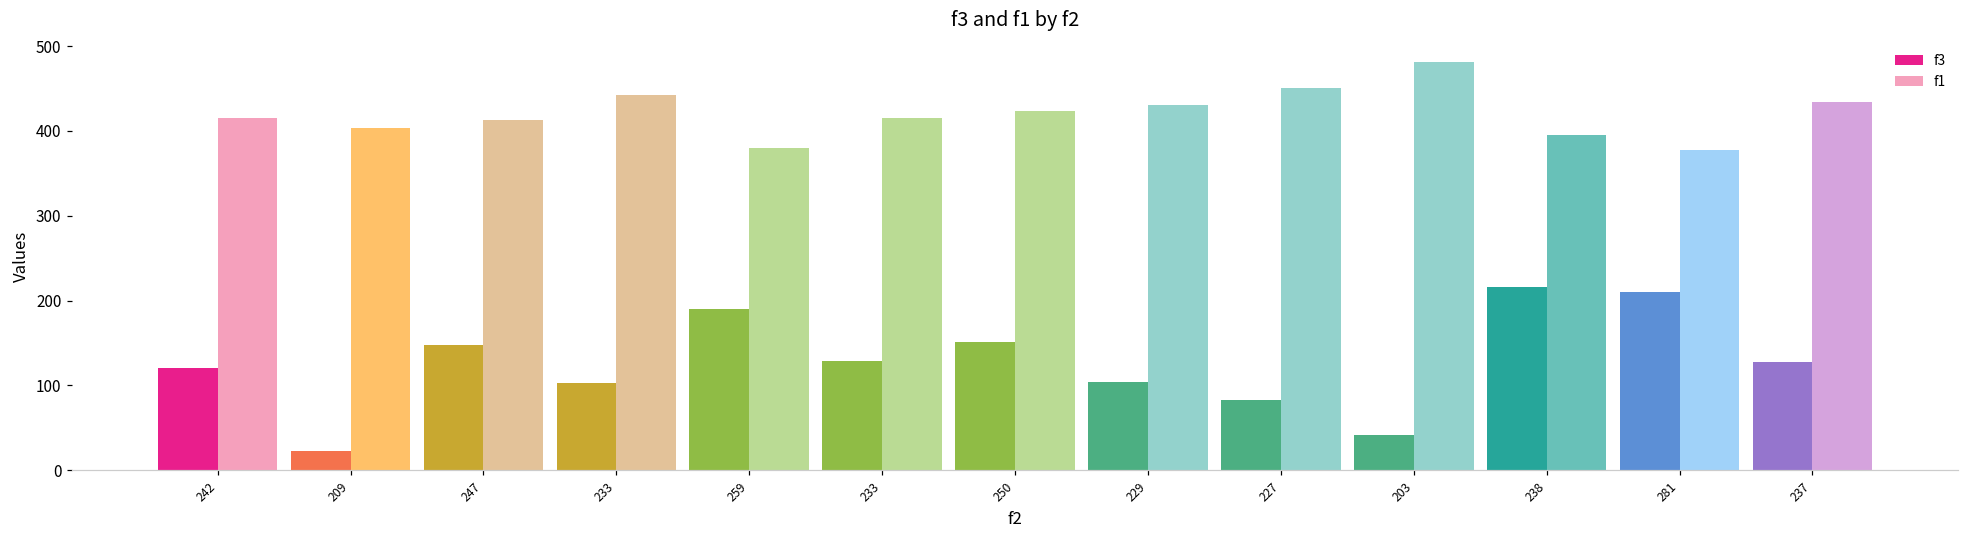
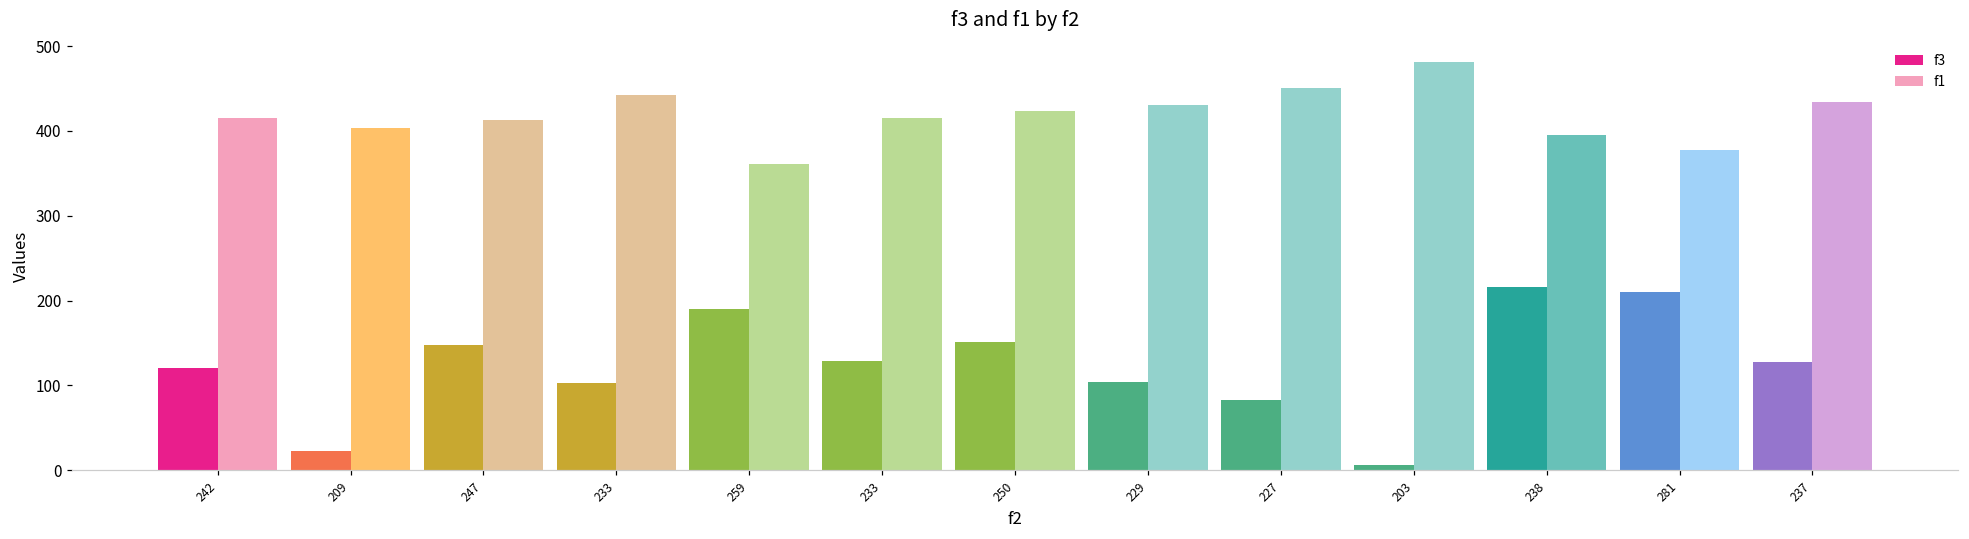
  {
    "f3": {
      "242": 120,
      "209": 20,
      "247": 150,
      "259": 190,
      "250": 150,
      "229": 100,
      "227": 80,
-     "203": 40,
+     "203": 10,
      "238": 220,
      "281": 210,
      "237": 130
    },
    "f1": {
      "242": 420,
      "209": 400,
      "247": 410,
-     "259": 380,
+     "259": 360,
      "250": 420,
      "229": 430,
      "227": 450,
      "203": 480,
      "238": 400,
      "281": 380,
      "237": 430
    }
  }
